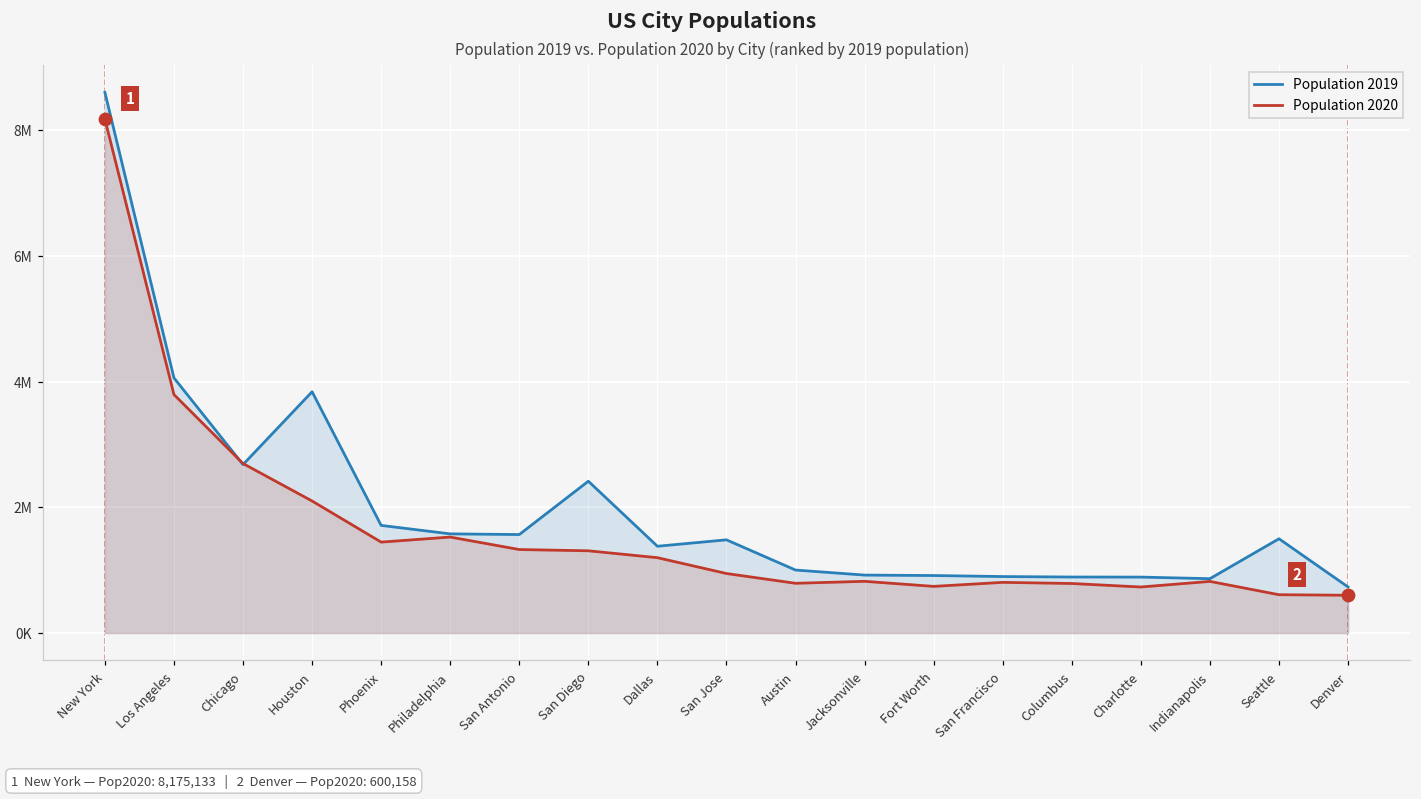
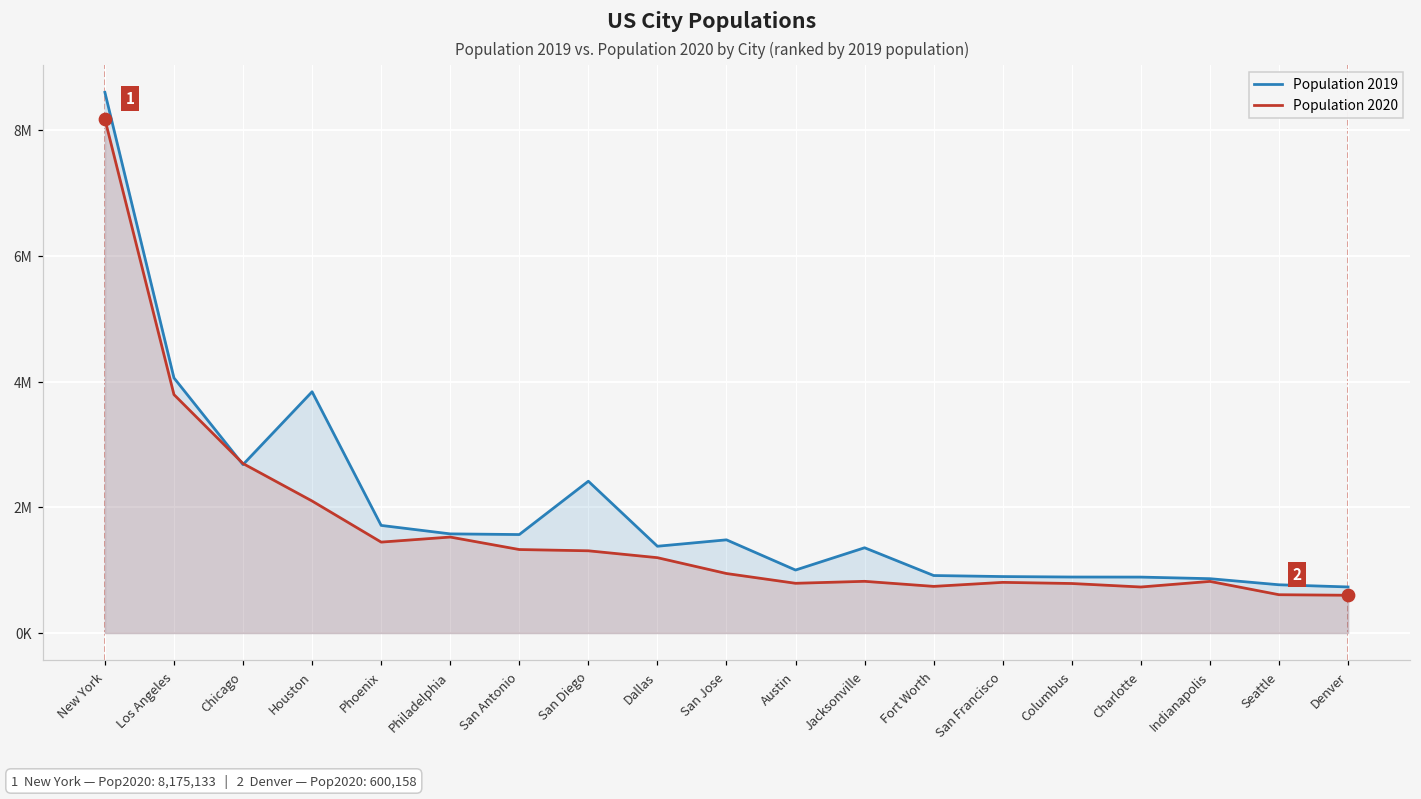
  {
    "Population 2019": {
      "Los Angeles": 4100000,
      "Houston": 3800000,
      "Phoenix": 1700000,
      "Philadelphia": 1600000,
      "San Antonio": 1600000,
      "San Diego": 2400000,
      "Dallas": 1400000,
      "San Jose": 1500000,
      "Austin": 1000000,
-     "Jacksonville": 900000,
+     "Jacksonville": 1400000,
      "Fort Worth": 900000,
      "San Francisco": 900000,
      "Columbus": 900000,
      "Charlotte": 900000,
-     "Seattle": 1500000,
+     "Seattle": 800000,
      "Denver": 700000
    }
  }
